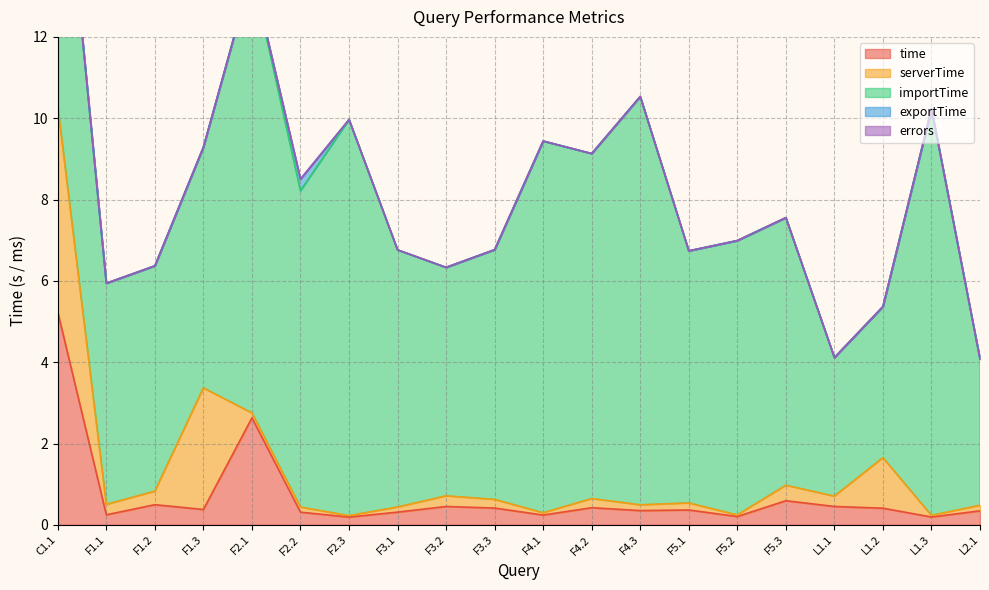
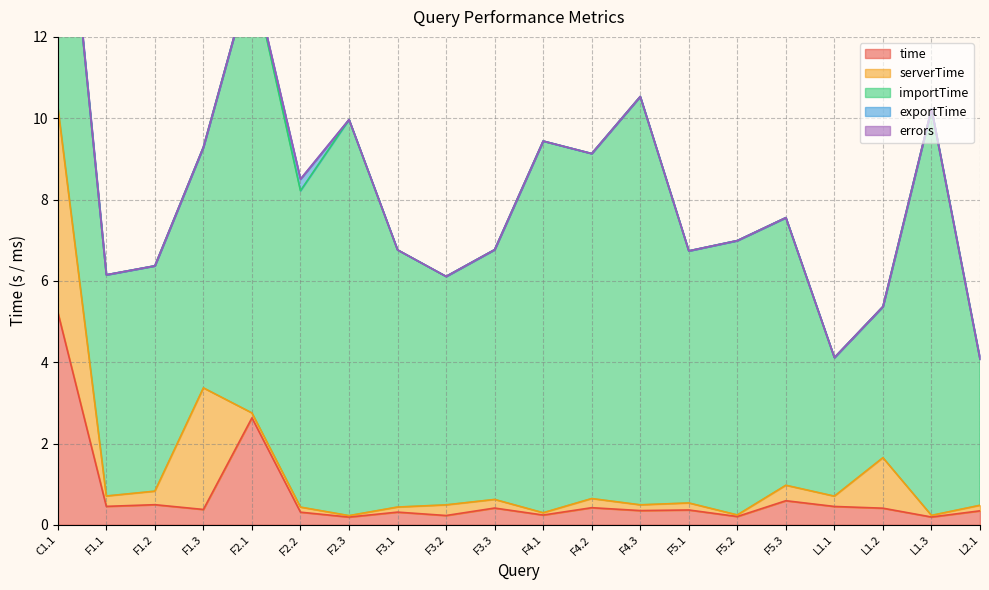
  {
    "time": {
      "C1.1": 5.2,
-     "F1.1": 0.2,
+     "F1.1": 0.5,
      "F1.2": 0.5,
      "F1.3": 0.4,
      "F2.1": 2.6,
      "F2.2": 0.3,
      "F3.1": 0.3,
-     "F3.2": 0.5,
+     "F3.2": 0.2,
      "F3.3": 0.4,
      "F4.2": 0.4,
      "F4.3": 0.4,
      "F5.1": 0.4,
      "F5.3": 0.6,
      "L1.1": 0.5,
      "L1.2": 0.4,
      "L2.1": 0.3
    },
    "serverTime": {
      "C1.1": 5.1,
      "F1.1": 0.3,
      "F1.2": 0.3,
      "F1.3": 3.0,
      "F2.1": 0.1,
      "F2.2": 0.1,
      "F3.1": 0.1,
      "F3.2": 0.3,
      "F3.3": 0.2,
      "F4.2": 0.2,
      "F4.3": 0.1,
      "F5.1": 0.2,
      "F5.3": 0.4,
      "L1.1": 0.3,
      "L1.2": 1.2,
      "L2.1": 0.1
    },
    "importTime": {
      "F2.2": 7.8
    }
  }
